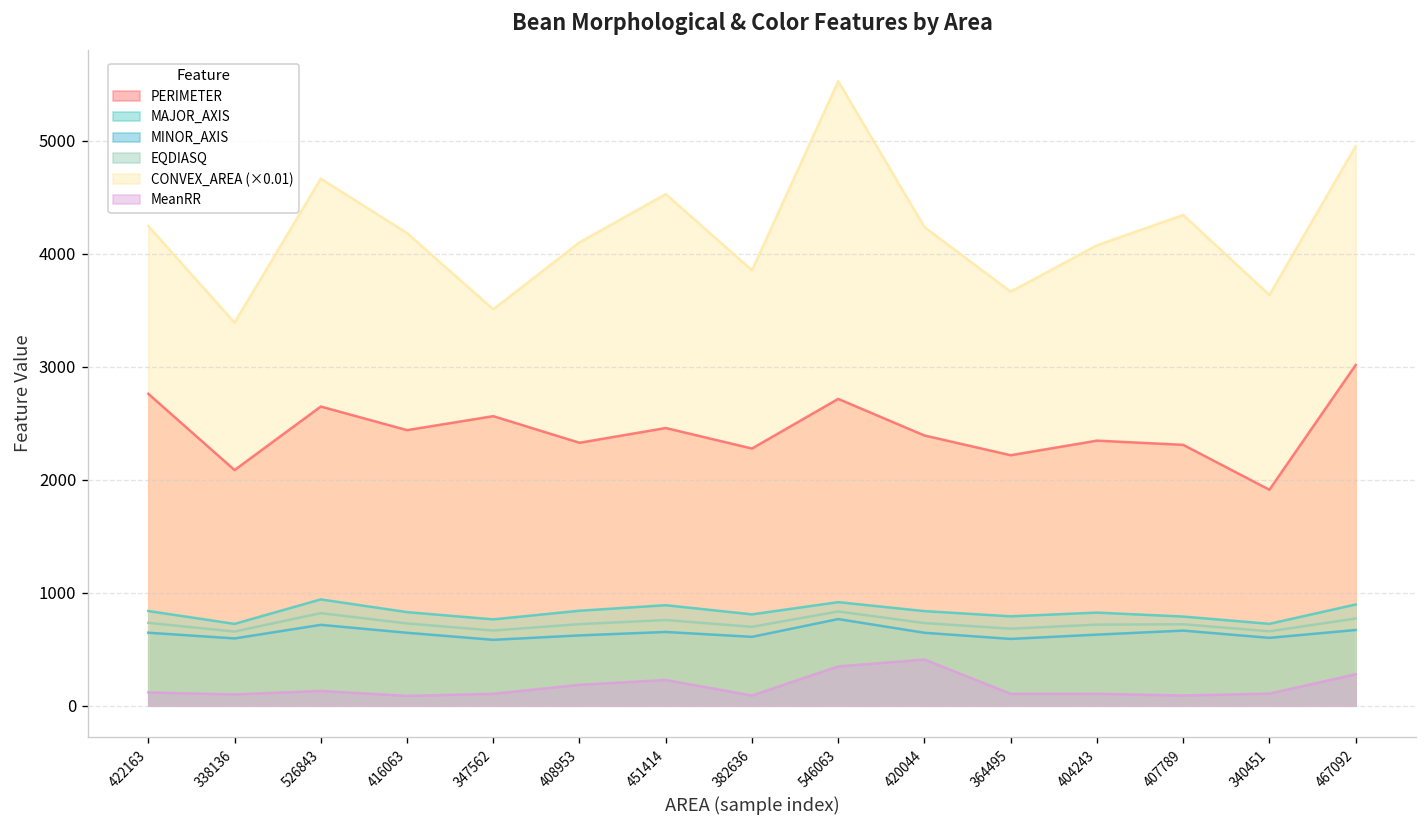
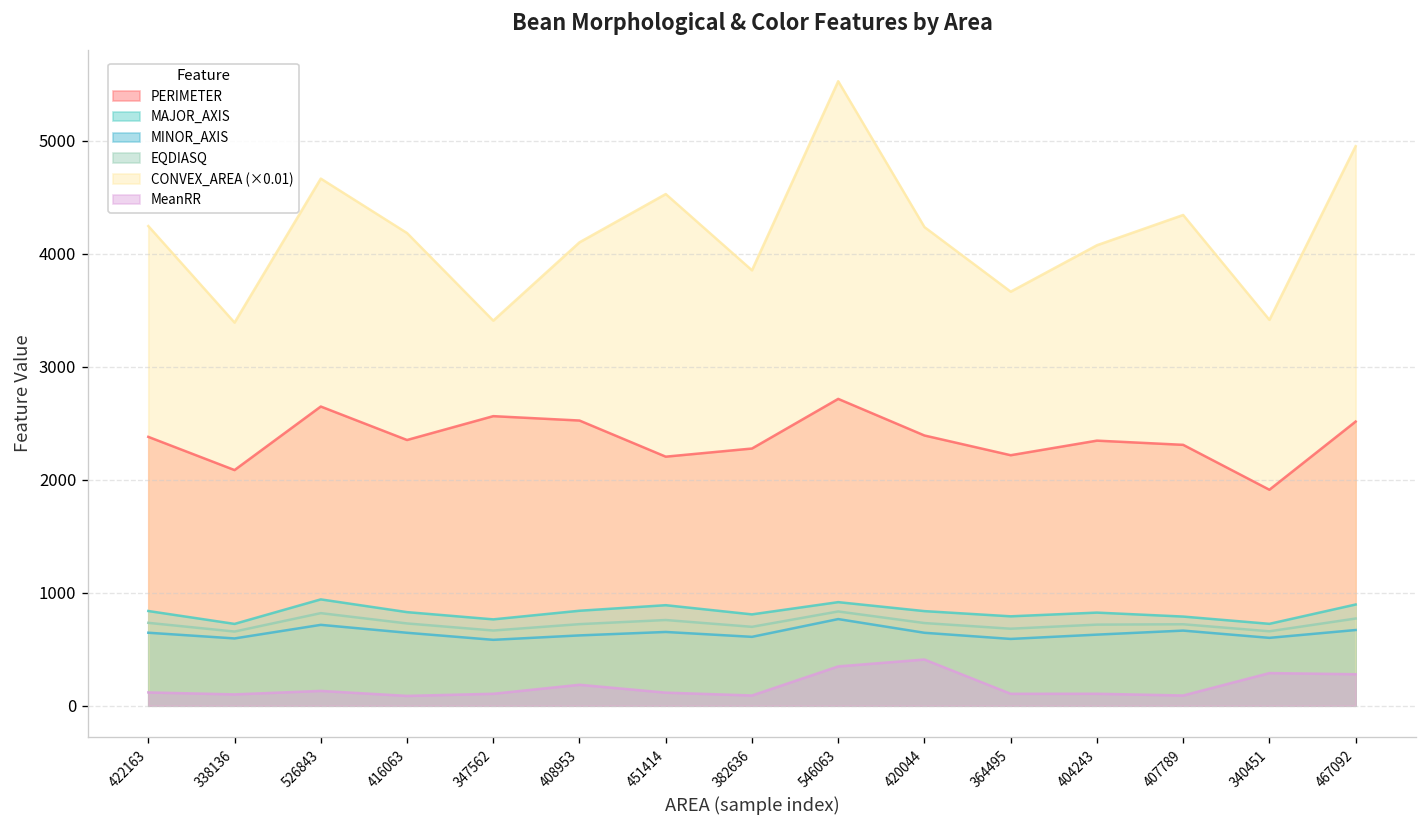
  {
    "PERIMETER": {
-     "422163": 2800,
+     "422163": 2400,
      "338136": 2100,
      "526843": 2600,
-     "416063": 2440,
+     "416063": 2350,
      "347562": 2600,
-     "408953": 2300,
-     "451414": 2500,
+     "408953": 2500,
+     "451414": 2200,
      "382636": 2300,
      "546063": 2700,
      "420044": 2400,
      "364495": 2200,
      "404243": 2300,
      "407789": 2300,
      "340451": 1900,
-     "467092": 3000
+     "467092": 2500
    },
    "CONVEX_AREA (×0.01)": {
      "422163": 4200,
      "338136": 3400,
      "526843": 4700,
      "416063": 4200,
-     "347562": 3500,
+     "347562": 3400,
      "408953": 4100,
      "451414": 4500,
      "382636": 3900,
      "546063": 5500,
      "420044": 4200,
      "364495": 3700,
      "404243": 4100,
      "407789": 4300,
-     "340451": 3600,
+     "340451": 3400,
      "467092": 5000
    },
    "MeanRR": {
      "422163": 100,
      "338136": 100,
      "526843": 100,
      "416063": 100,
      "347562": 100,
      "408953": 200,
-     "451414": 200,
+     "451414": 100,
      "382636": 100,
      "546063": 300,
      "420044": 400,
      "364495": 100,
      "404243": 100,
      "407789": 100,
-     "340451": 100,
+     "340451": 300,
      "467092": 300
    }
  }
